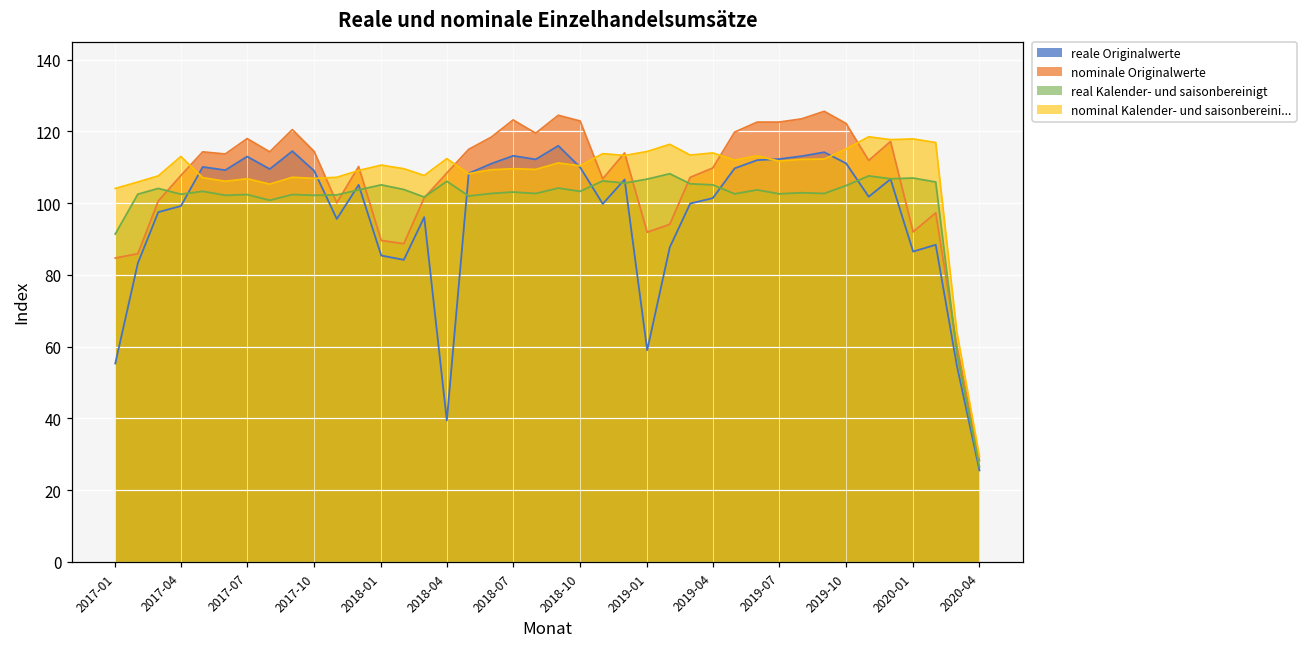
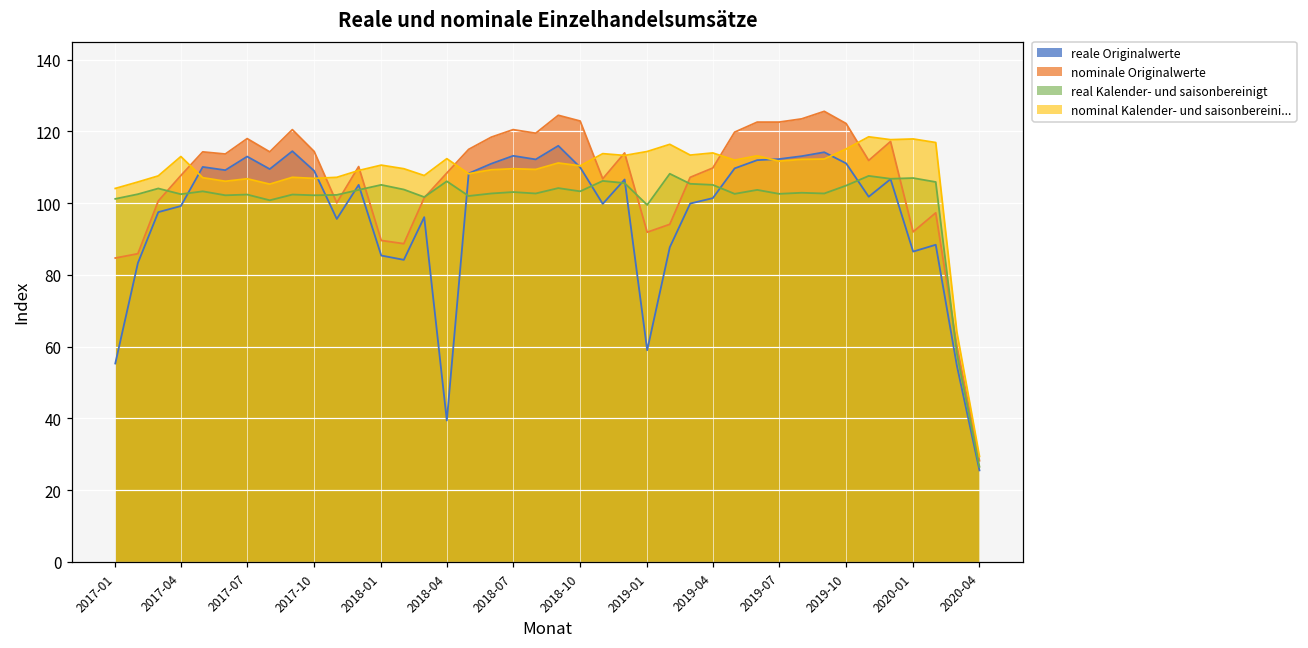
  {
    "reale Originalwerte": {
      "2017-01": 55,
      "2017-04": 99,
      "2017-07": 113,
      "2017-10": 109,
      "2018-01": 85,
      "2018-04": 39,
      "2018-07": 113,
      "2019-01": 59,
      "2019-04": 101,
      "2019-10": 111,
      "2020-01": 87,
      "2020-04": 26
    },
    "nominale Originalwerte": {
      "2017-01": 85,
      "2017-04": 108,
      "2017-07": 118,
      "2017-10": 114,
      "2018-01": 90,
      "2018-04": 108,
-     "2018-07": 123,
+     "2018-07": 121,
      "2018-10": 123,
      "2019-01": 92,
      "2019-04": 110,
      "2019-07": 123,
      "2019-10": 122,
      "2020-01": 92,
      "2020-04": 28
    },
    "real Kalender- und saisonbereinigt": {
-     "2017-01": 91,
+     "2017-01": 101,
      "2017-04": 103,
      "2017-07": 102,
      "2017-10": 102,
      "2018-01": 105,
      "2018-04": 106,
      "2018-07": 103,
      "2018-10": 103,
-     "2019-01": 107,
+     "2019-01": 100,
      "2019-04": 105,
      "2019-07": 103,
      "2019-10": 105,
      "2020-01": 107,
      "2020-04": 27
    },
    "nominal Kalender- und saisonbereini...": {
      "2017-01": 104,
      "2017-04": 113,
      "2017-07": 107,
      "2017-10": 107,
      "2018-01": 111,
      "2018-04": 112,
      "2018-07": 110,
      "2019-01": 114,
      "2019-04": 114,
      "2019-10": 115,
      "2020-01": 118,
      "2020-04": 29
    }
  }
